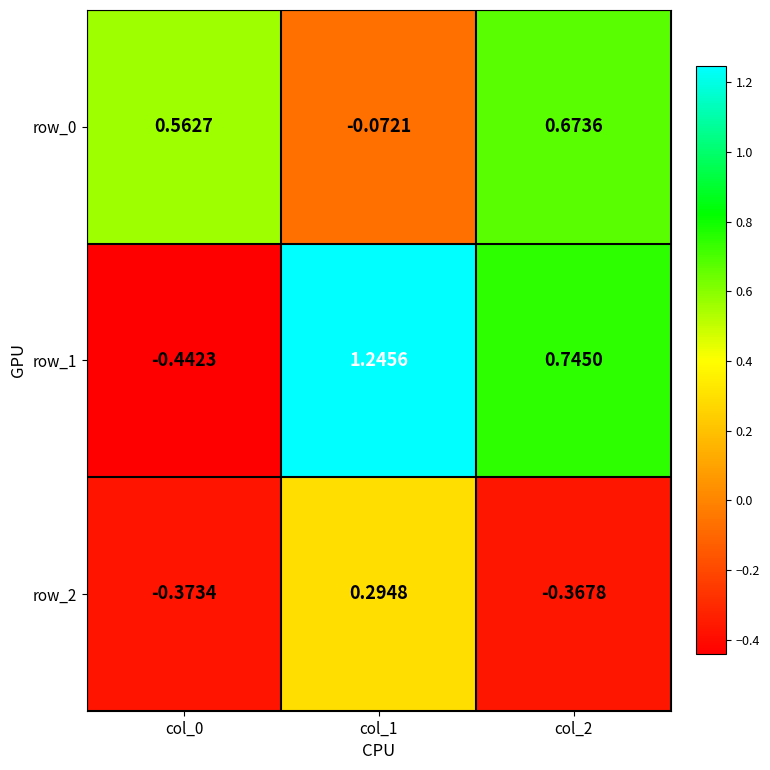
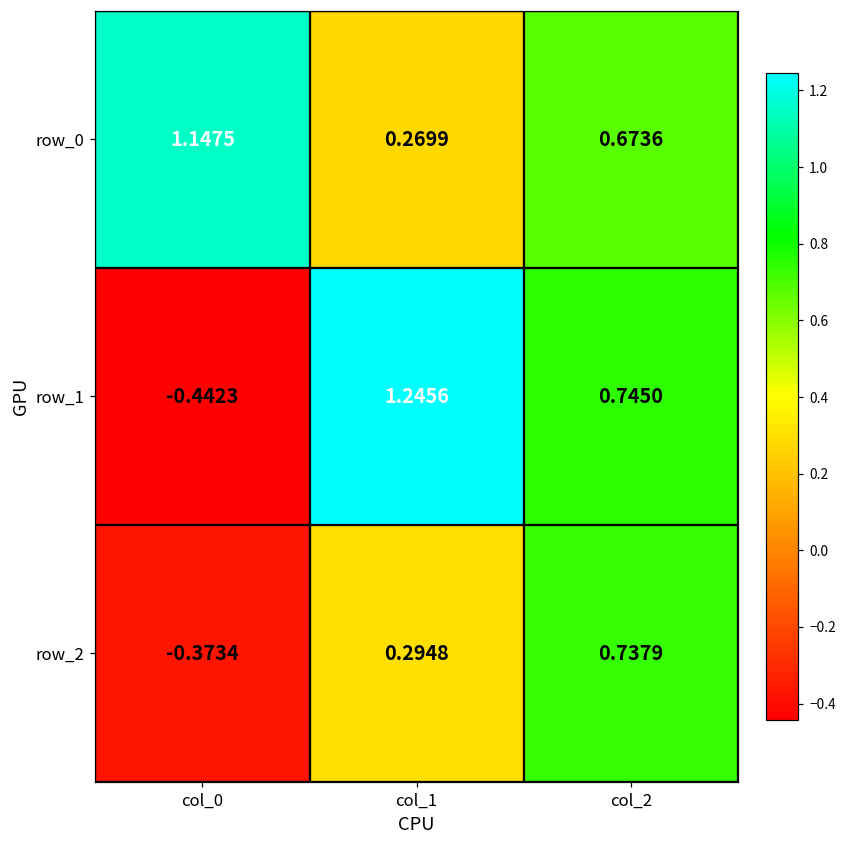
  {
    "row_0": {
-     "col_0": 0.5627,
-     "col_1": -0.0721,
+     "col_0": 1.1475,
+     "col_1": 0.2699,
      "col_2": 0.6736
    },
    "row_1": {
      "col_0": -0.4423,
      "col_1": 1.2456,
      "col_2": 0.7450
    },
    "row_2": {
      "col_0": -0.3734,
      "col_1": 0.2948,
-     "col_2": -0.3678
+     "col_2": 0.7379
    }
  }
